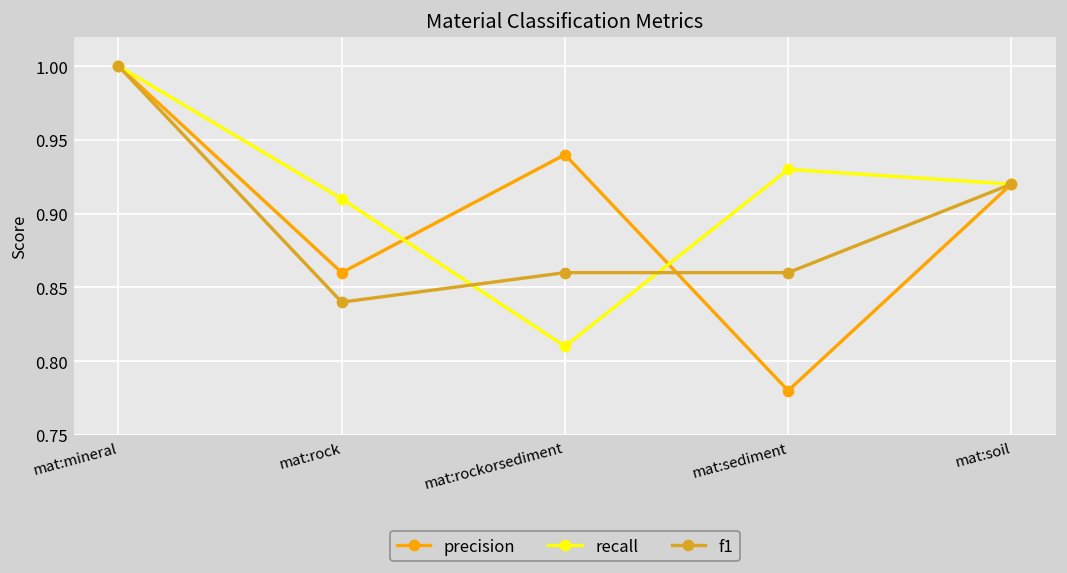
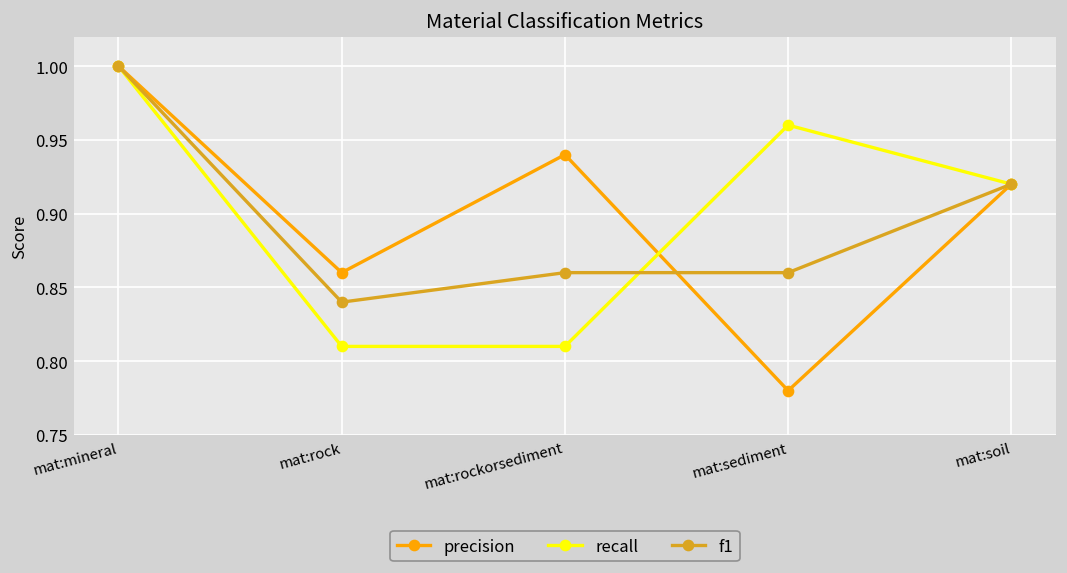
  {
    "recall": {
-     "mat:rock": 0.91,
+     "mat:rock": 0.81,
      "mat:rockorsediment": 0.81,
-     "mat:sediment": 0.93
+     "mat:sediment": 0.96
    }
  }
